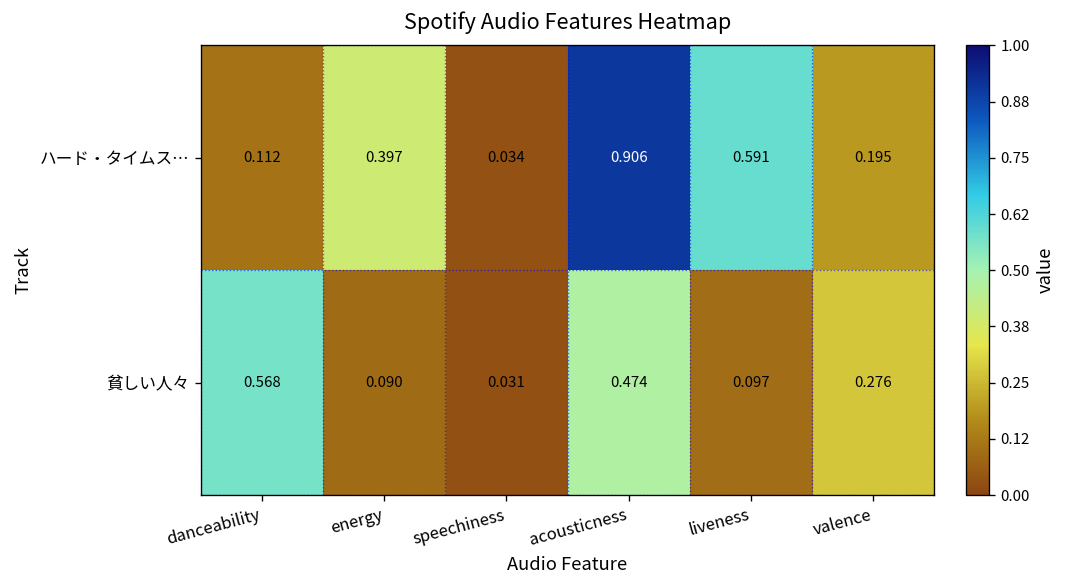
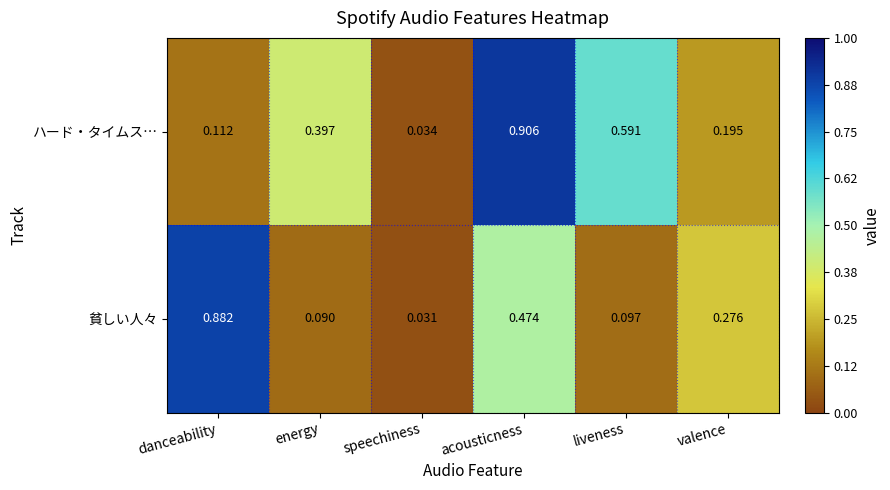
  {
    "ハード・タイムス…": {
      "danceability": 0.112,
      "energy": 0.397,
      "speechiness": 0.034,
      "acousticness": 0.906,
      "liveness": 0.591,
      "valence": 0.195
    },
    "貧しい人々": {
-     "danceability": 0.568,
+     "danceability": 0.882,
      "energy": 0.090,
      "speechiness": 0.031,
      "acousticness": 0.474,
      "liveness": 0.097,
      "valence": 0.276
    }
  }
